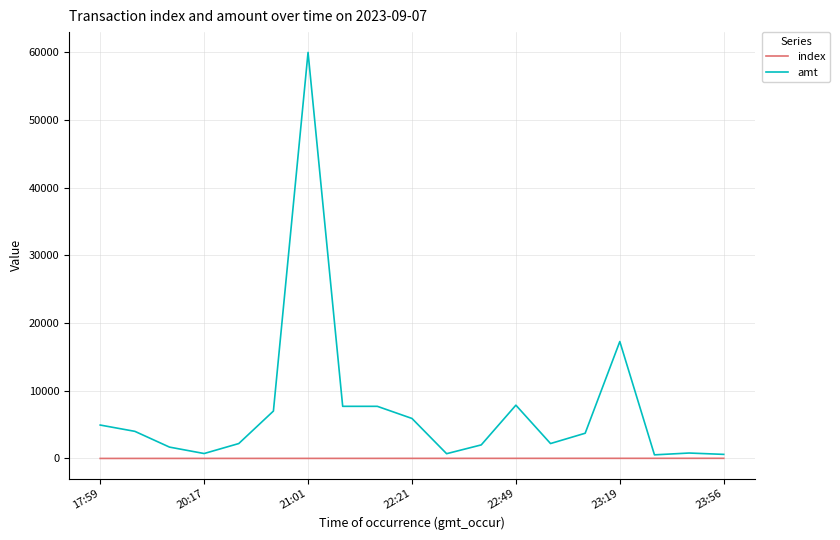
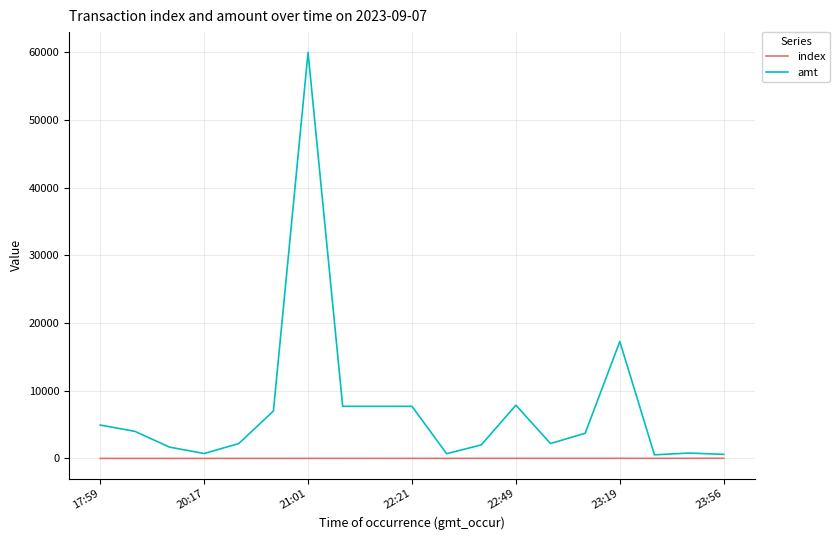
  {
    "index": {
      "17:59": 0,
      "20:17": 0,
      "21:01": 0,
      "22:21": 0,
      "22:49": 0,
      "23:19": 0,
      "23:56": 0
    },
    "amt": {
      "17:59": 5000,
      "20:17": 1000,
      "21:01": 60000,
-     "22:21": 6000,
+     "22:21": 8000,
      "22:49": 8000,
      "23:19": 17000,
      "23:56": 1000
    }
  }
